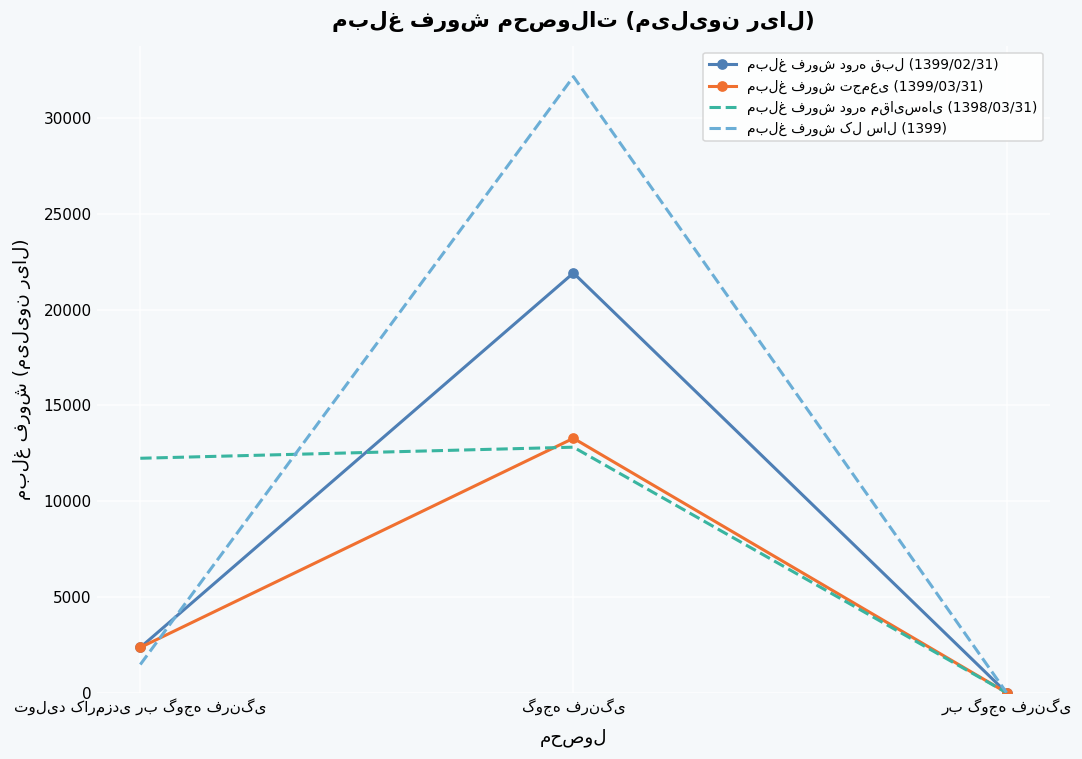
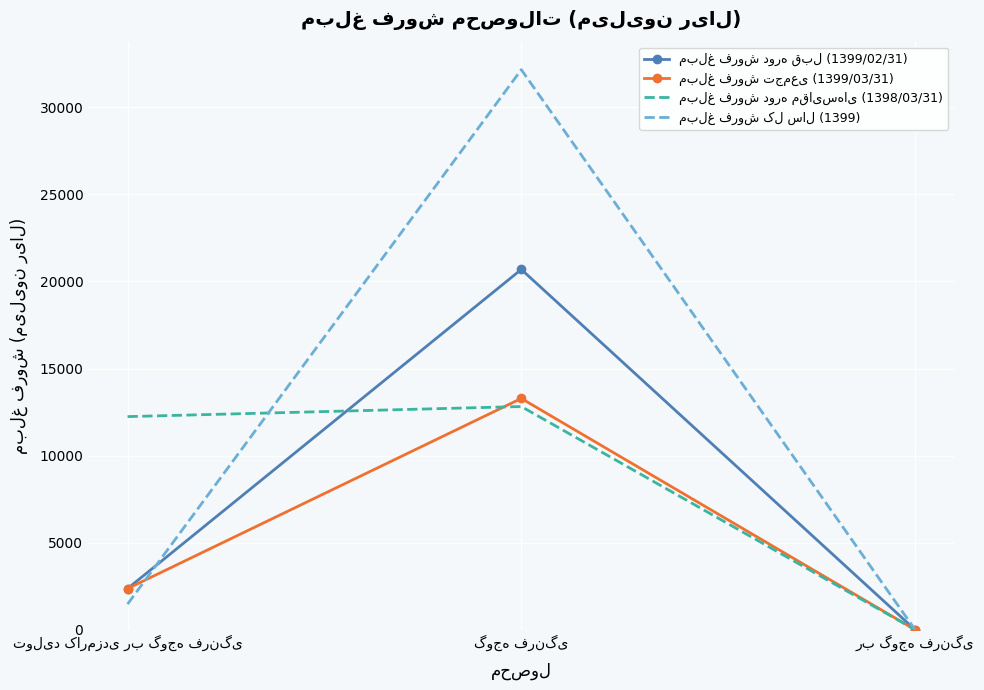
  {
    "مبلغ فروش دوره قبل (1399/02/31)": {
-     "گوجه فرنگی": 21900
+     "گوجه فرنگی": 20700
    },
    "مبلغ فروش تجمعی (1399/03/31)": {
      "گوجه فرنگی": 13300
    },
    "مبلغ فروش دوره مقایسه‌ای (1398/03/31)": {
      "تولید کارمزدی رب گوجه فرنگی": 12200,
      "گوجه فرنگی": 12800
    },
    "مبلغ فروش کل سال (1399)": {
      "تولید کارمزدی رب گوجه فرنگی": 1500,
      "گوجه فرنگی": 32200
    }
  }
